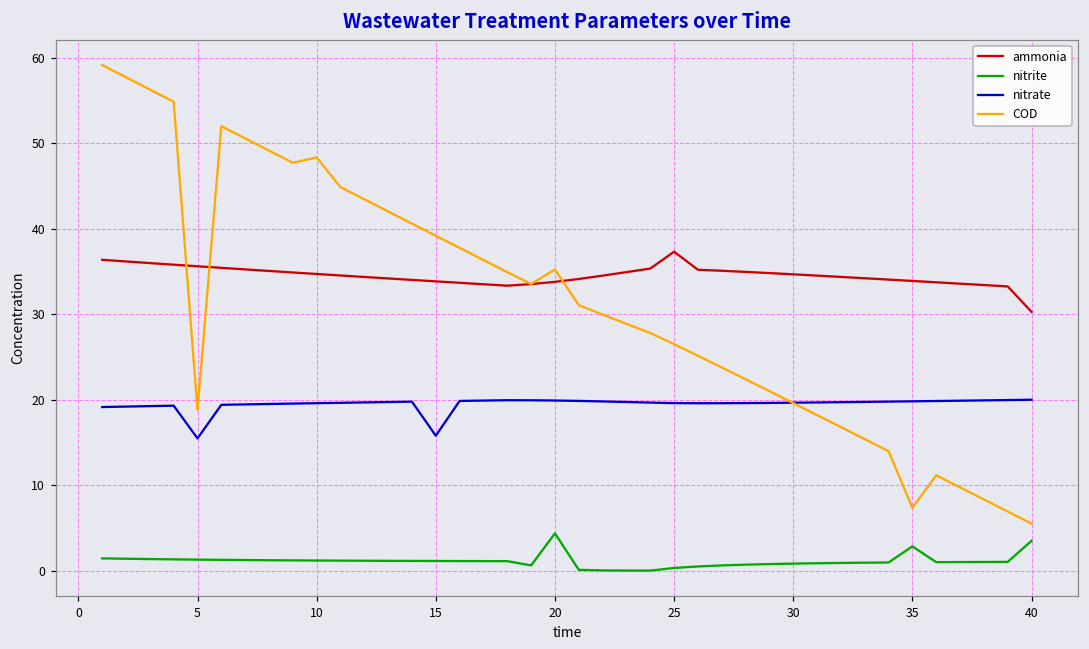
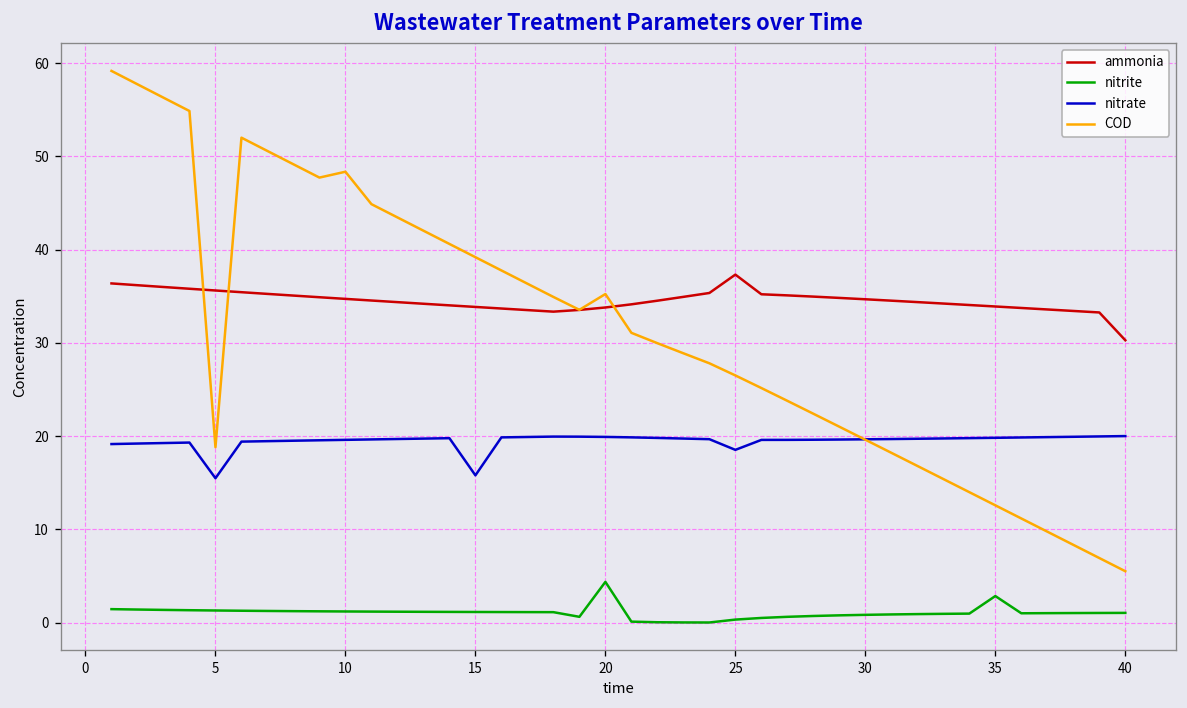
  {
    "ammonia": {
      "5": 36,
      "10": 35,
      "15": 34,
      "20": 34,
      "25": 37,
      "30": 35,
      "35": 34,
      "40": 30
    },
    "nitrite": {
      "5": 1,
      "10": 1,
      "15": 1,
      "20": 4,
      "25": 0,
      "30": 1,
      "35": 3,
-     "40": 4
+     "40": 1
    },
    "nitrate": {
      "5": 15,
      "10": 20,
      "15": 16,
      "20": 20,
-     "25": 20,
+     "25": 19,
      "35": 20,
      "40": 20
    },
    "COD": {
      "5": 19,
      "10": 48,
      "15": 39,
      "20": 35,
      "25": 27,
-     "35": 7,
+     "35": 13,
      "40": 6
    }
  }
